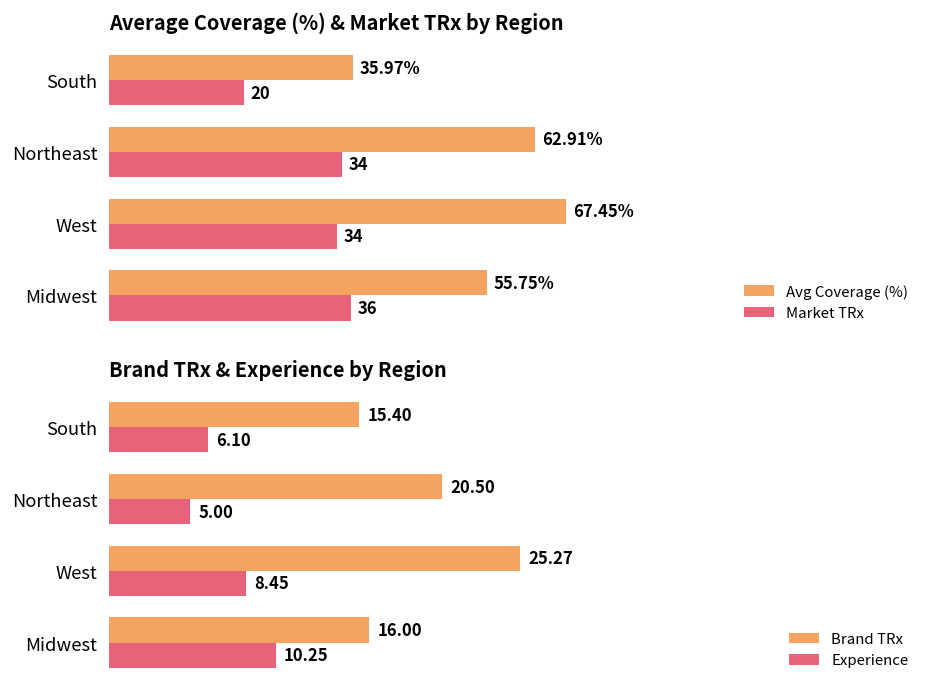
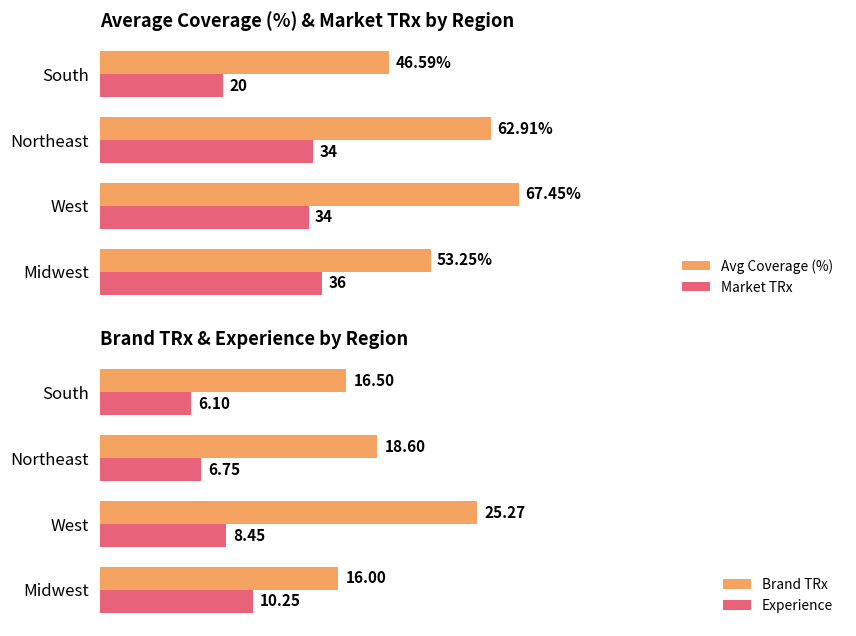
  {
    "Average Coverage (%) & Market TRx by Region": {
      "Avg Coverage (%)": {
-       "South": "35.97%",
+       "South": "46.59%",
        "Northeast": "62.91%",
        "West": "67.45%",
-       "Midwest": "55.75%"
+       "Midwest": "53.25%"
      },
      "Market TRx": {
        "South": "20",
        "Northeast": "34",
        "West": "34",
        "Midwest": "36"
      }
    },
    "Brand TRx & Experience by Region": {
      "Brand TRx": {
-       "South": "15.40",
-       "Northeast": "20.50",
+       "South": "16.50",
+       "Northeast": "18.60",
        "West": "25.27",
        "Midwest": "16.00"
      },
      "Experience": {
        "South": "6.10",
-       "Northeast": "5.00",
+       "Northeast": "6.75",
        "West": "8.45",
        "Midwest": "10.25"
      }
    }
  }
